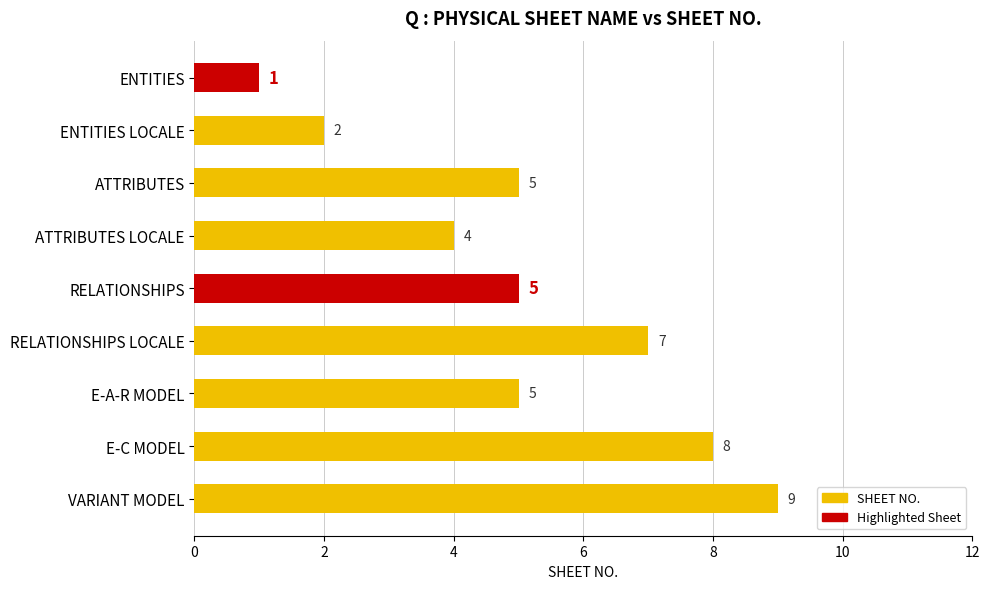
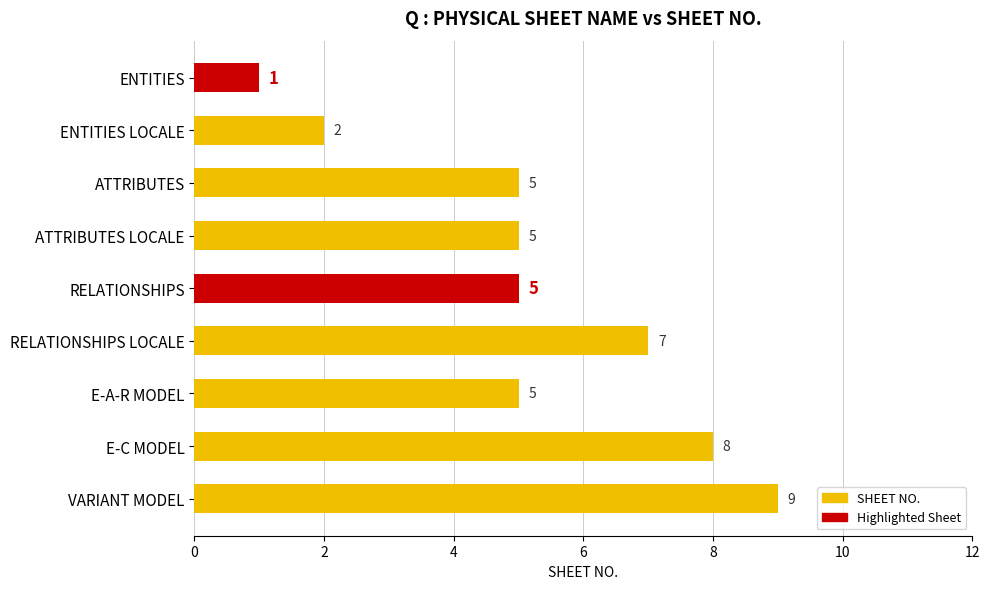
  {
    "ENTITIES": 1,
    "ENTITIES LOCALE": 2,
    "ATTRIBUTES": 5,
-   "ATTRIBUTES LOCALE": 4,
+   "ATTRIBUTES LOCALE": 5,
    "RELATIONSHIPS": 5,
    "RELATIONSHIPS LOCALE": 7,
    "E-A-R MODEL": 5,
    "E-C MODEL": 8,
    "VARIANT MODEL": 9
  }
